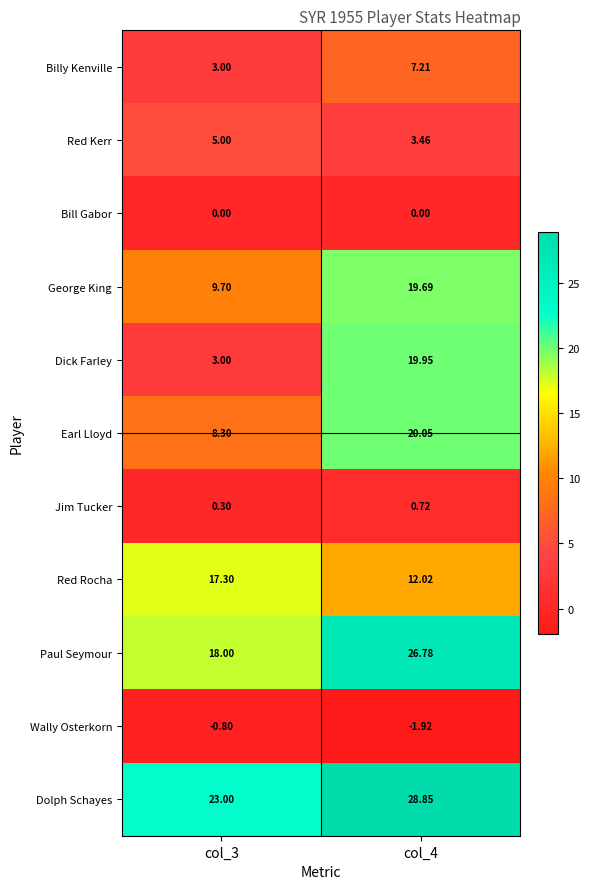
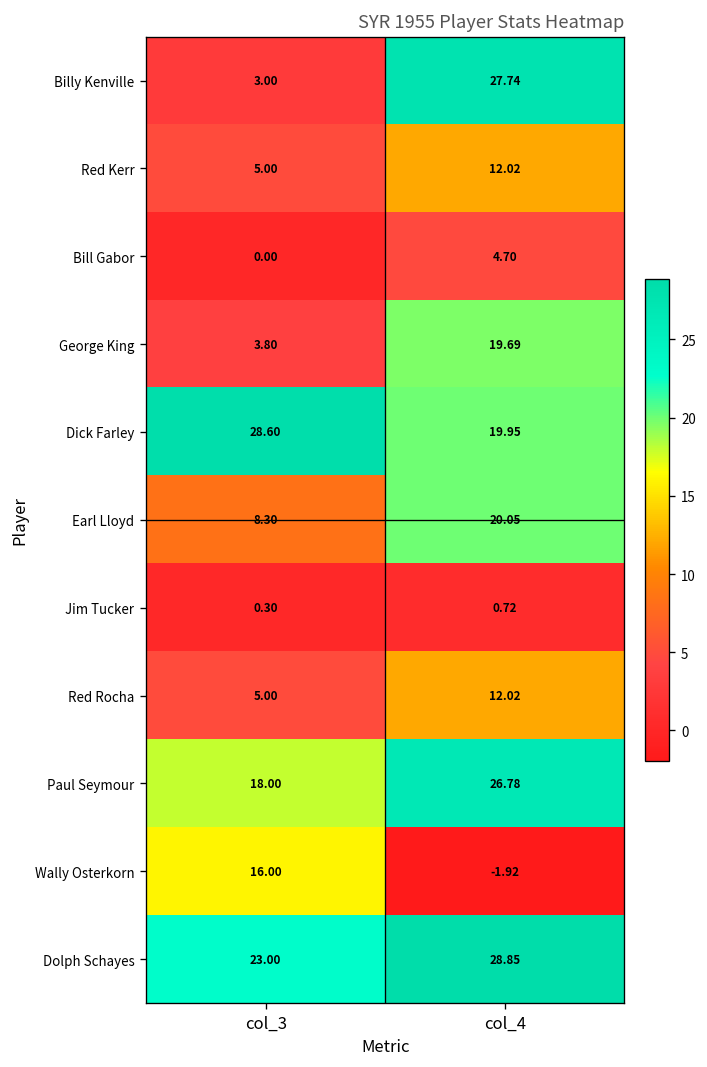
  {
    "Billy Kenville": {
      "col_3": 3.00,
-     "col_4": 7.21
+     "col_4": 27.74
    },
    "Red Kerr": {
      "col_3": 5.00,
-     "col_4": 3.46
+     "col_4": 12.02
    },
    "Bill Gabor": {
      "col_3": 0.00,
-     "col_4": 0.00
+     "col_4": 4.70
    },
    "George King": {
-     "col_3": 9.70,
+     "col_3": 3.80,
      "col_4": 19.69
    },
    "Dick Farley": {
-     "col_3": 3.00,
+     "col_3": 28.60,
      "col_4": 19.95
    },
    "Earl Lloyd": {
      "col_3": 8.30,
      "col_4": 20.05
    },
    "Jim Tucker": {
      "col_3": 0.30,
      "col_4": 0.72
    },
    "Red Rocha": {
-     "col_3": 17.30,
+     "col_3": 5.00,
      "col_4": 12.02
    },
    "Paul Seymour": {
      "col_3": 18.00,
      "col_4": 26.78
    },
    "Wally Osterkorn": {
-     "col_3": -0.80,
+     "col_3": 16.00,
      "col_4": -1.92
    },
    "Dolph Schayes": {
      "col_3": 23.00,
      "col_4": 28.85
    }
  }
